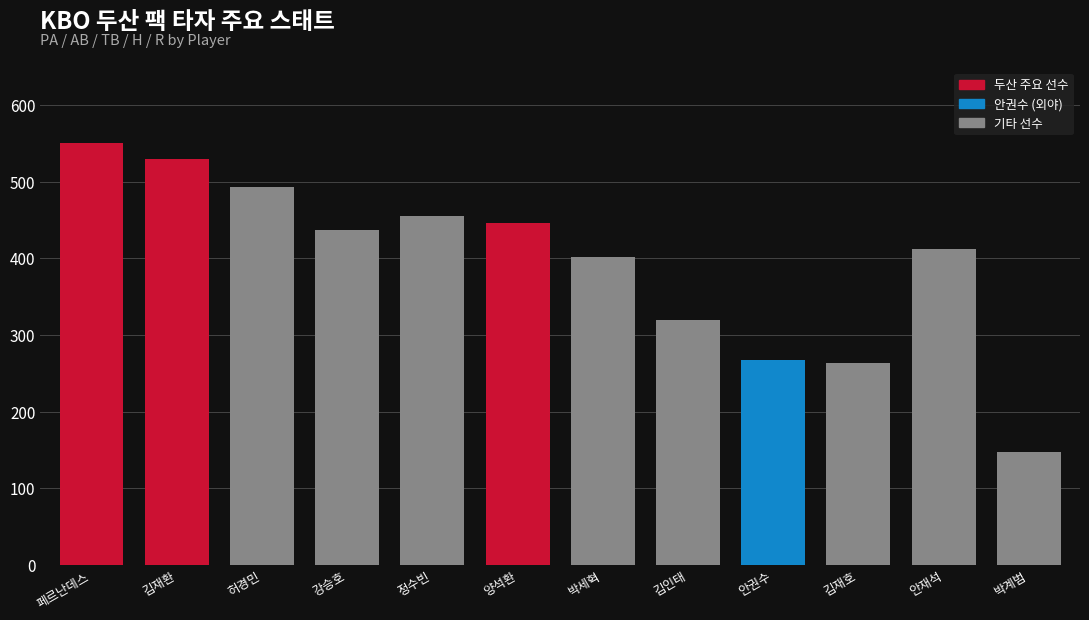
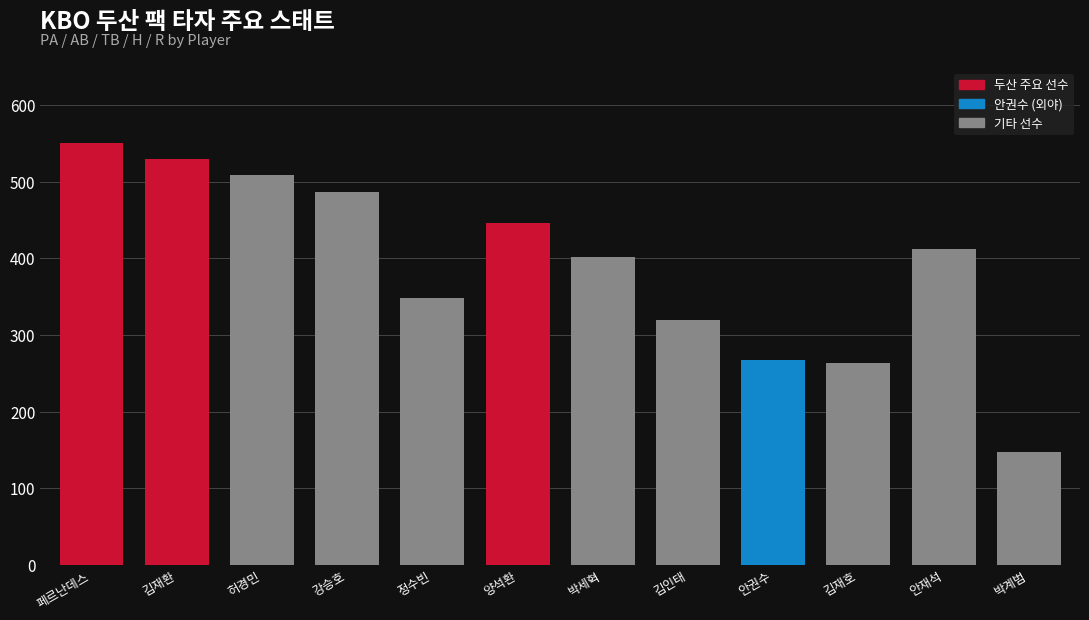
  {
    "페르난데스": 550,
    "김재환": 530,
-   "허경민": 490,
-   "강승호": 440,
-   "정수빈": 460,
+   "허경민": 510,
+   "강승호": 490,
+   "정수빈": 350,
    "양석환": 450,
    "박세혁": 400,
    "김인태": 320,
    "안권수": 270,
    "김재호": 260,
    "안재석": 410,
    "박계범": 150
  }
